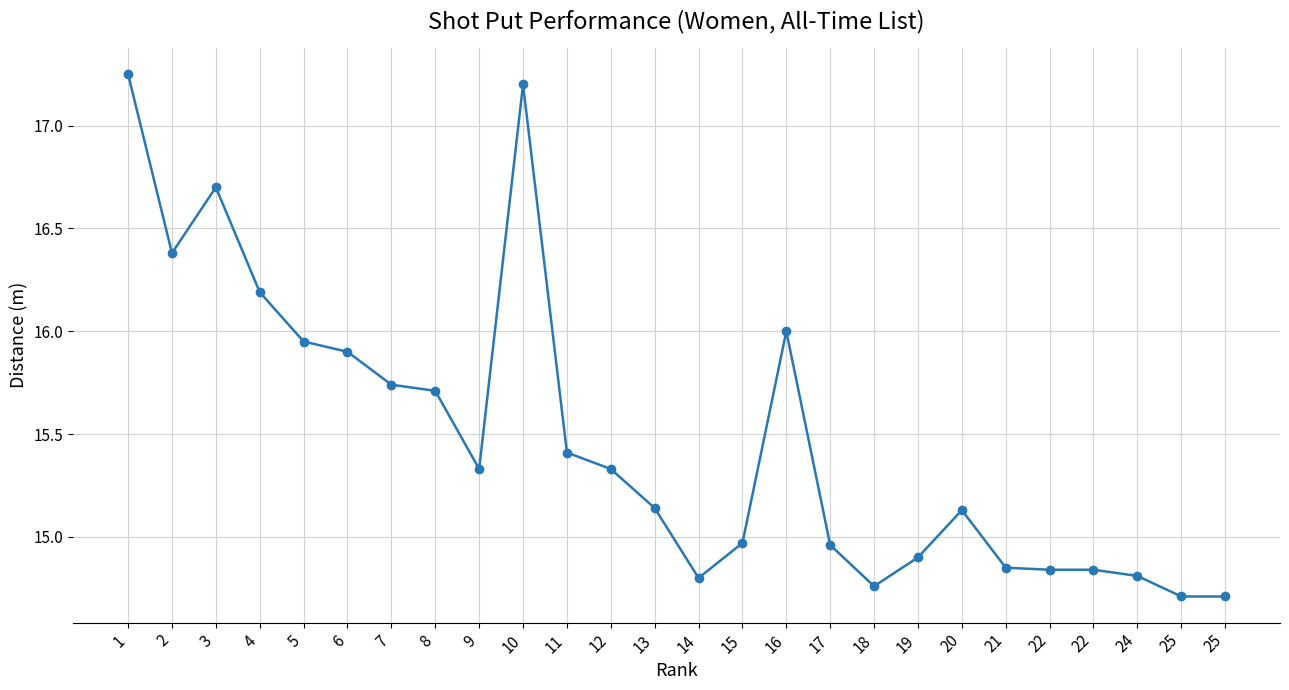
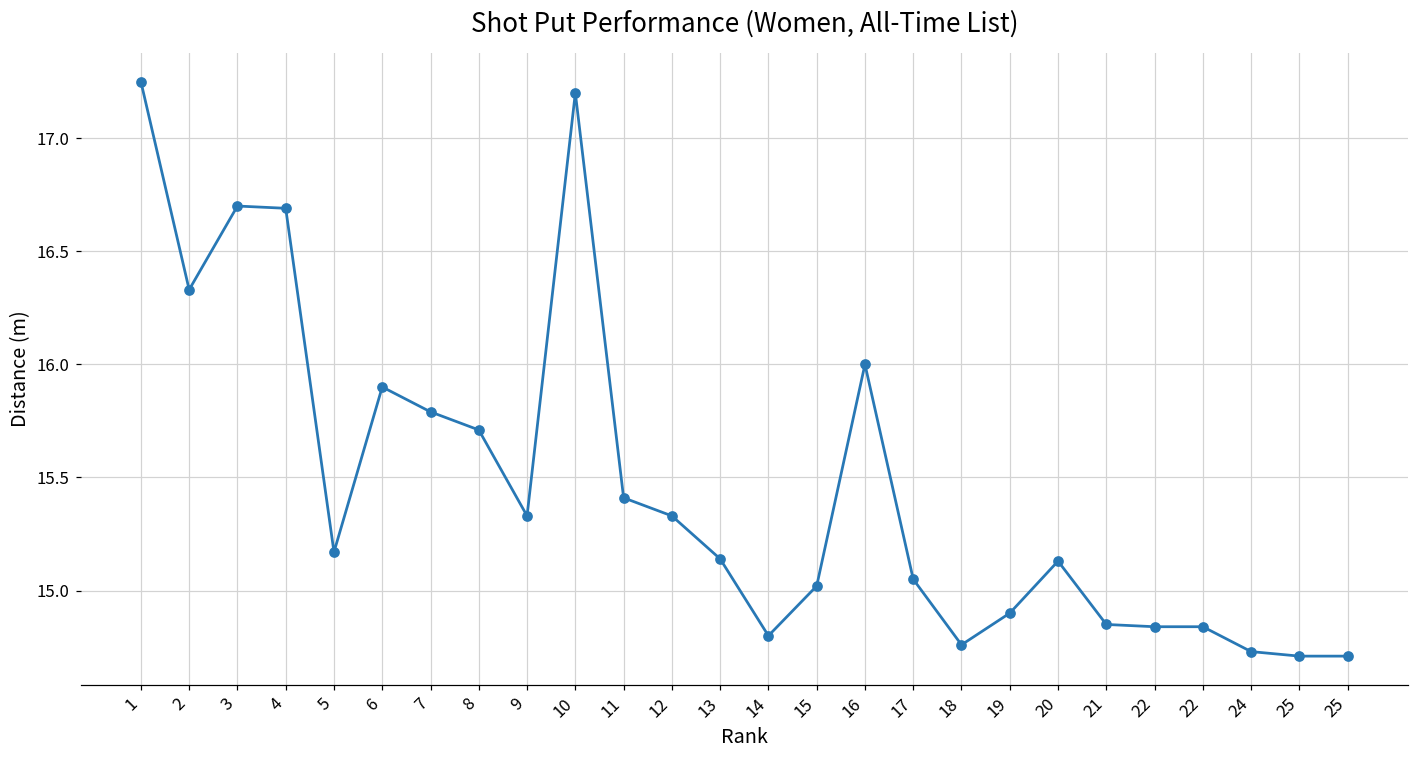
  {
    "1": 17.25,
-   "2": 16.38,
+   "2": 16.33,
    "3": 16.70,
-   "4": 16.19,
-   "5": 15.95,
+   "4": 16.69,
+   "5": 15.17,
    "6": 15.90,
-   "7": 15.74,
+   "7": 15.79,
    "8": 15.71,
    "9": 15.33,
    "10": 17.20,
    "11": 15.41,
    "12": 15.33,
    "13": 15.14,
    "14": 14.80,
-   "15": 14.97,
+   "15": 15.02,
    "16": 16.00,
-   "17": 14.96,
+   "17": 15.05,
    "18": 14.76,
    "19": 14.90,
    "20": 15.13,
    "21": 14.85,
-   "24": 14.81
+   "24": 14.73
  }
